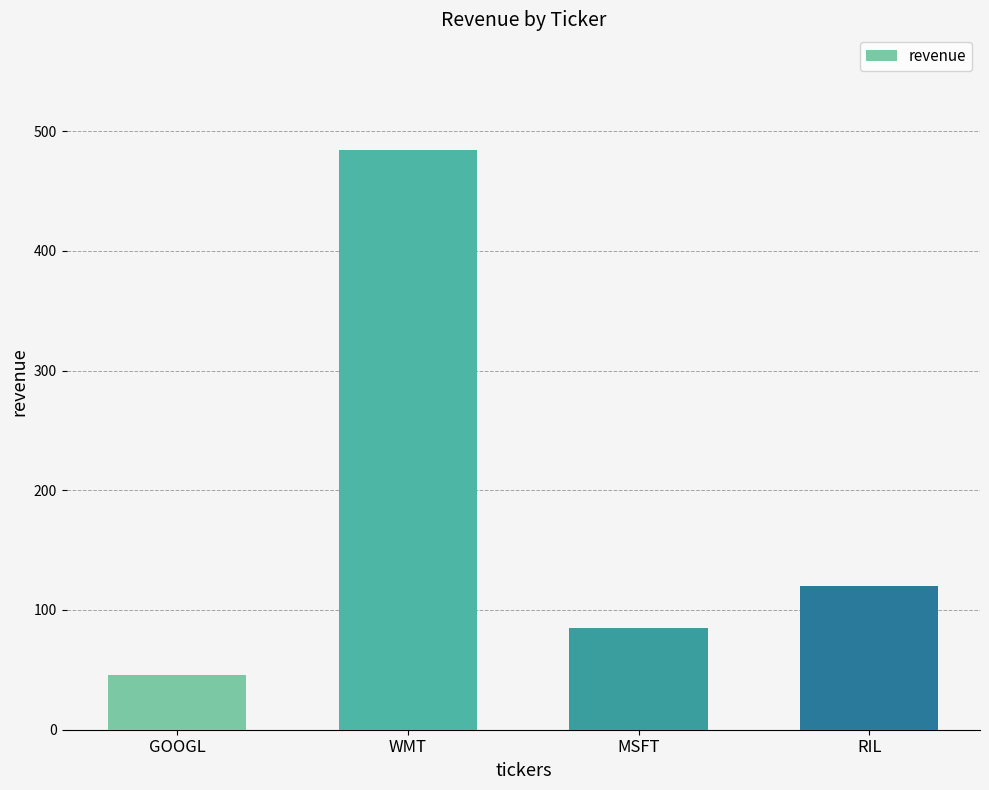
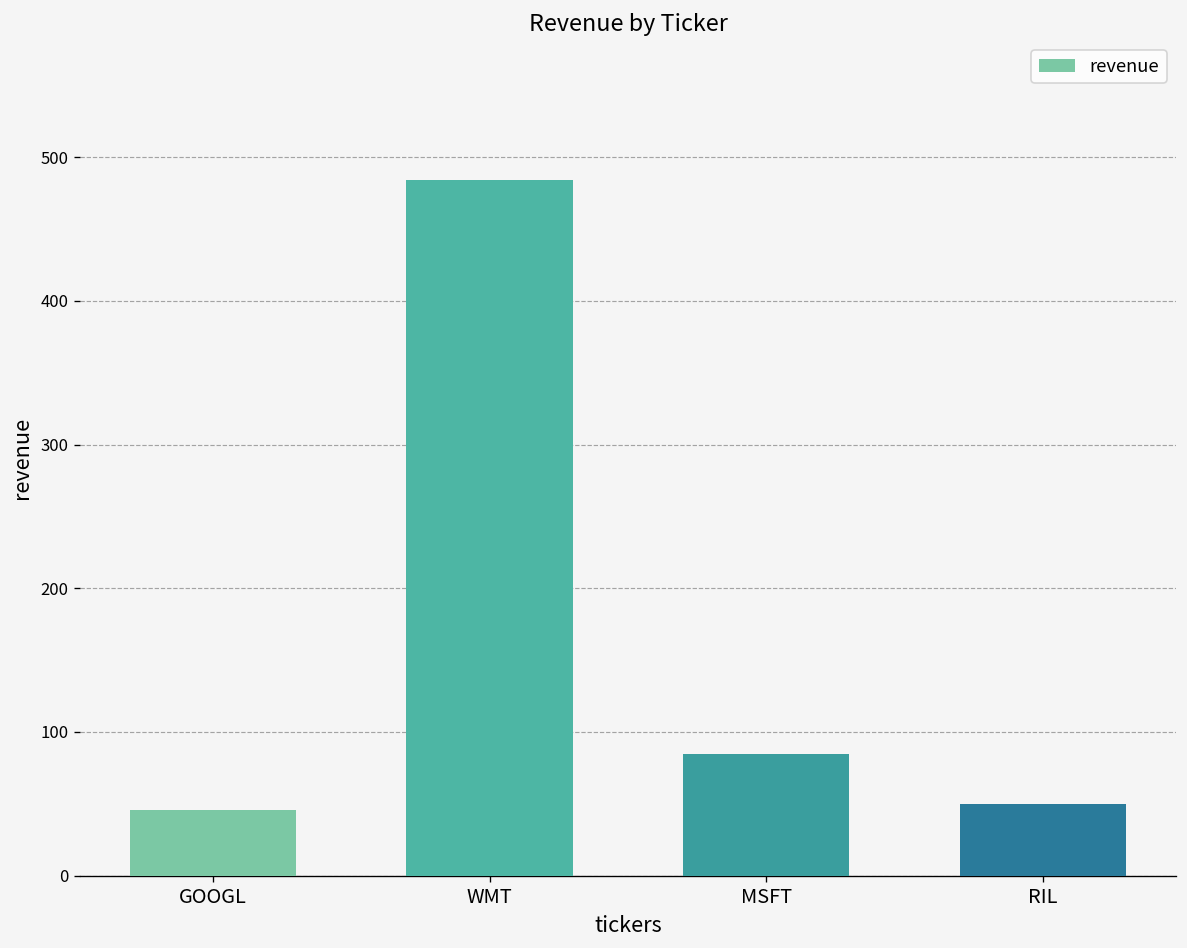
  {
    "GOOGL": 46,
    "WMT": 484,
    "MSFT": 85,
-   "RIL": 120
+   "RIL": 50
  }
